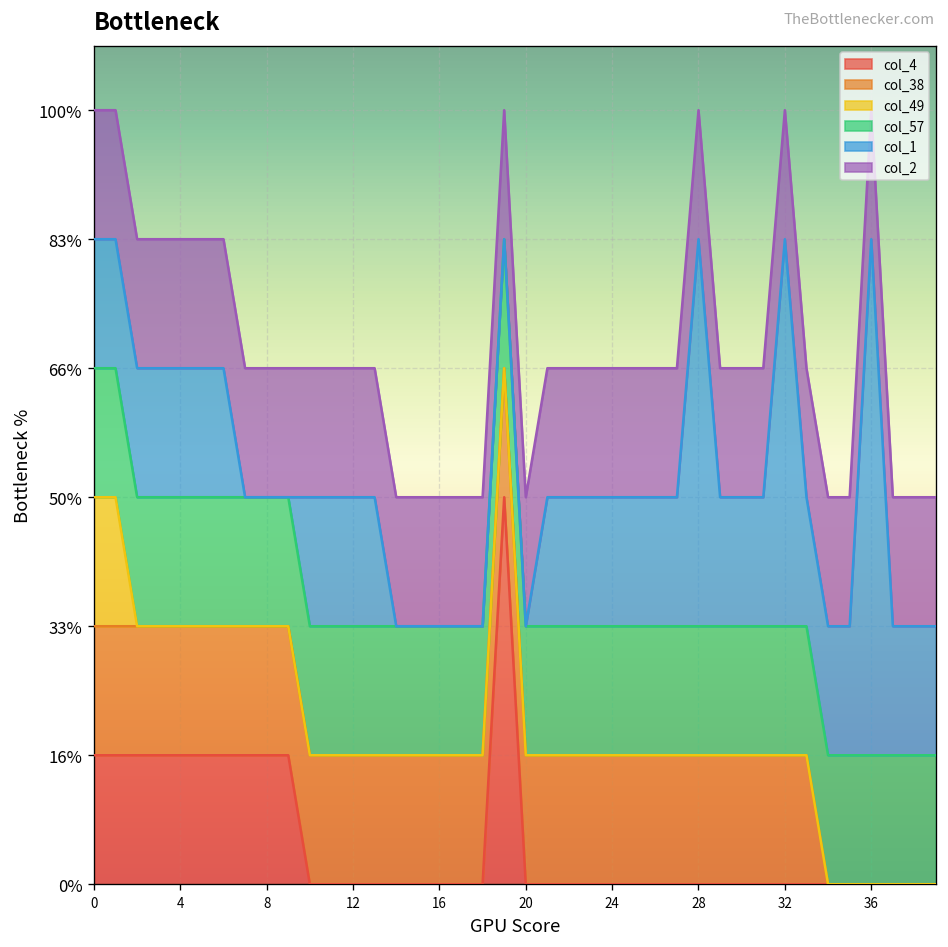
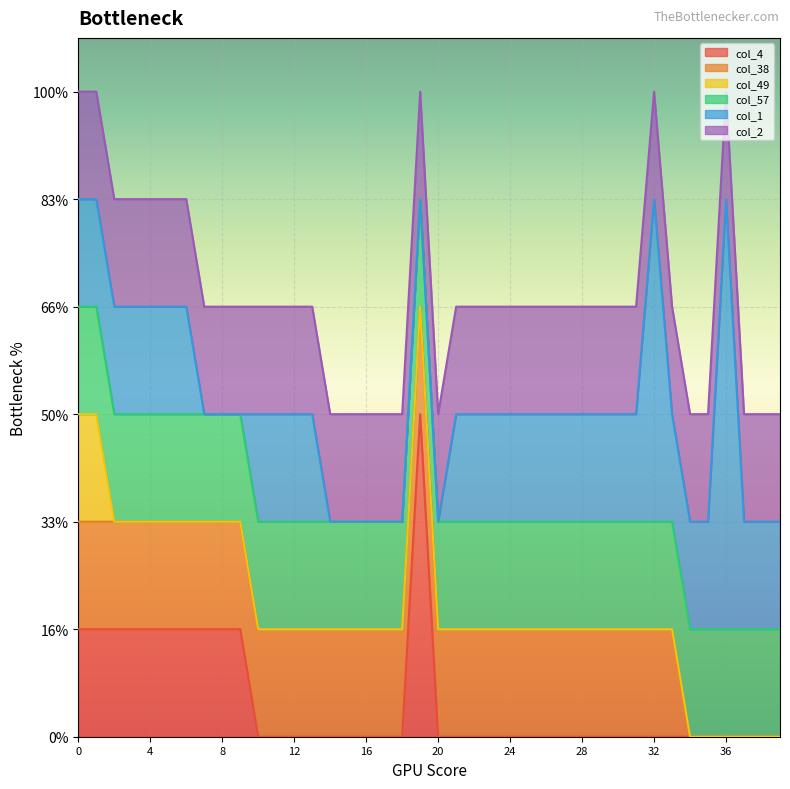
  {
    "col_49": {
      "0": "17%"
    },
    "col_57": {
      "0": "17%",
      "4": "17%",
      "12": "17%",
      "24": "17%",
      "28": "17%",
      "32": "17%",
      "36": "17%"
    },
    "col_1": {
      "0": "17%",
      "4": "17%",
      "12": "17%",
      "24": "17%",
-     "28": "50%",
+     "28": "17%",
      "32": "50%",
      "36": "67%"
    },
    "col_2": {
      "0": "17%",
      "4": "17%",
      "8": "17%",
      "12": "17%",
      "16": "17%",
      "20": "17%",
      "24": "17%",
      "28": "17%",
      "32": "17%"
    }
  }
